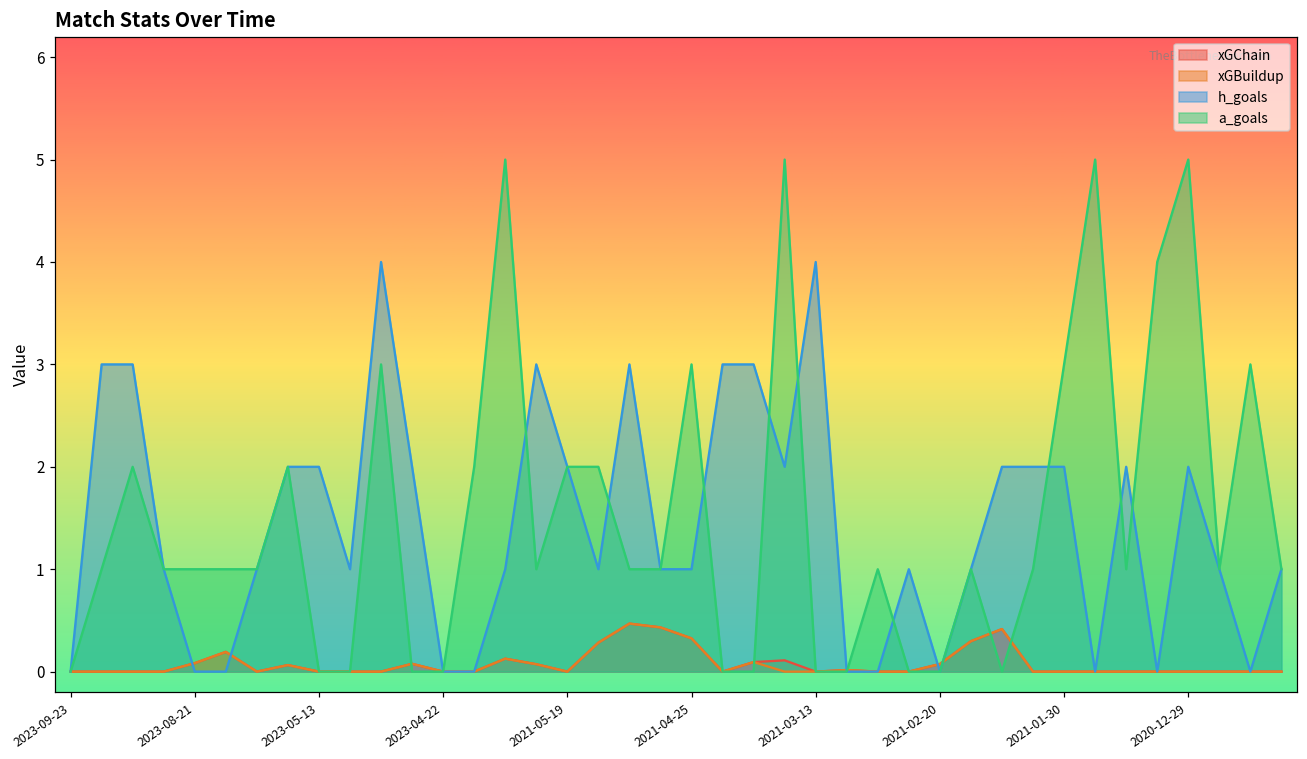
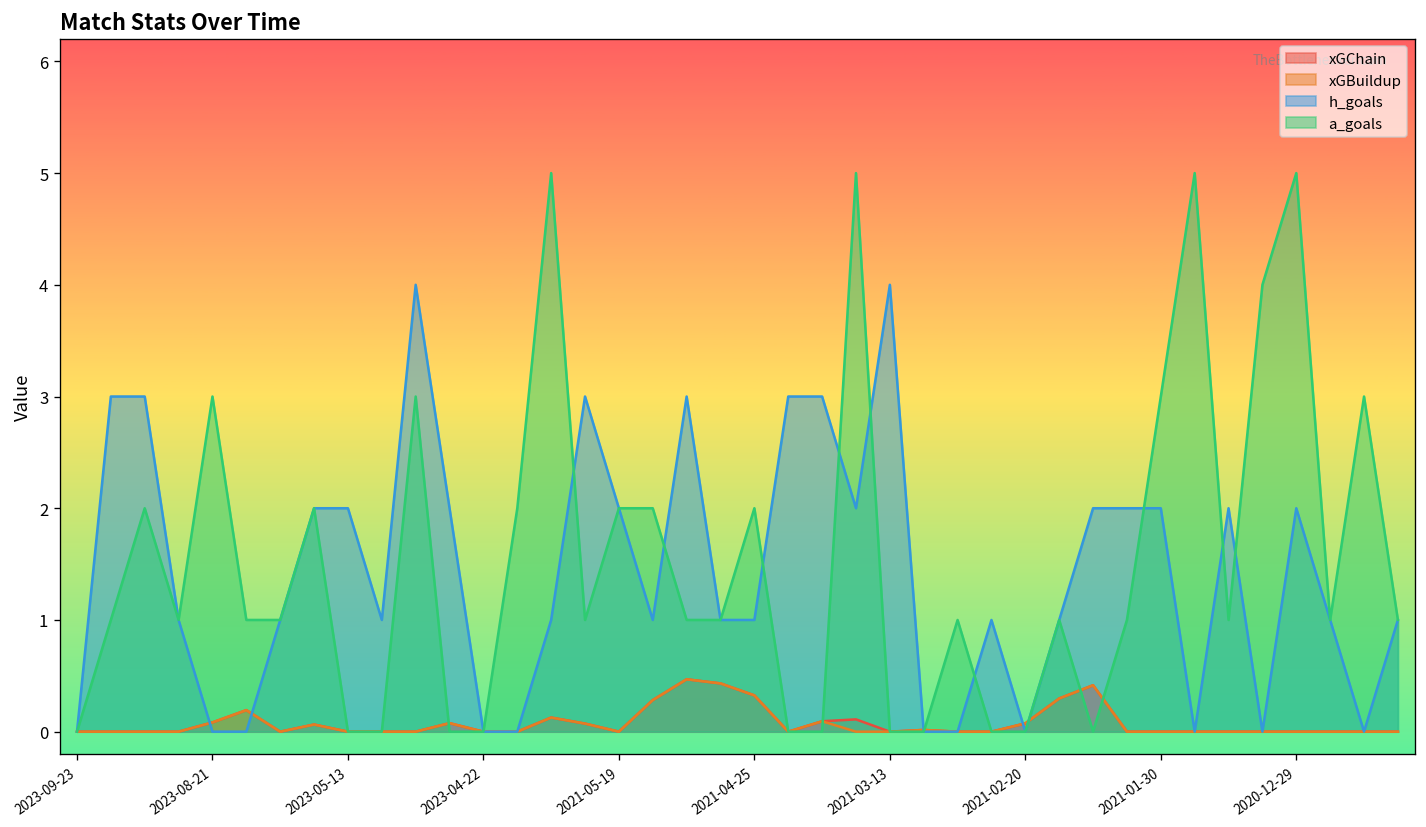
  {
    "h_goals": {
      "2023-08-21": 0,
      "2023-05-13": 2,
      "2021-04-25": 1,
      "2021-03-13": 4,
      "2021-01-30": 2,
      "2020-12-29": 2
    },
    "a_goals": {
-     "2023-08-21": 1,
-     "2021-04-25": 3,
+     "2023-08-21": 3,
+     "2021-04-25": 2,
      "2021-01-30": 3,
      "2020-12-29": 5
    }
  }
